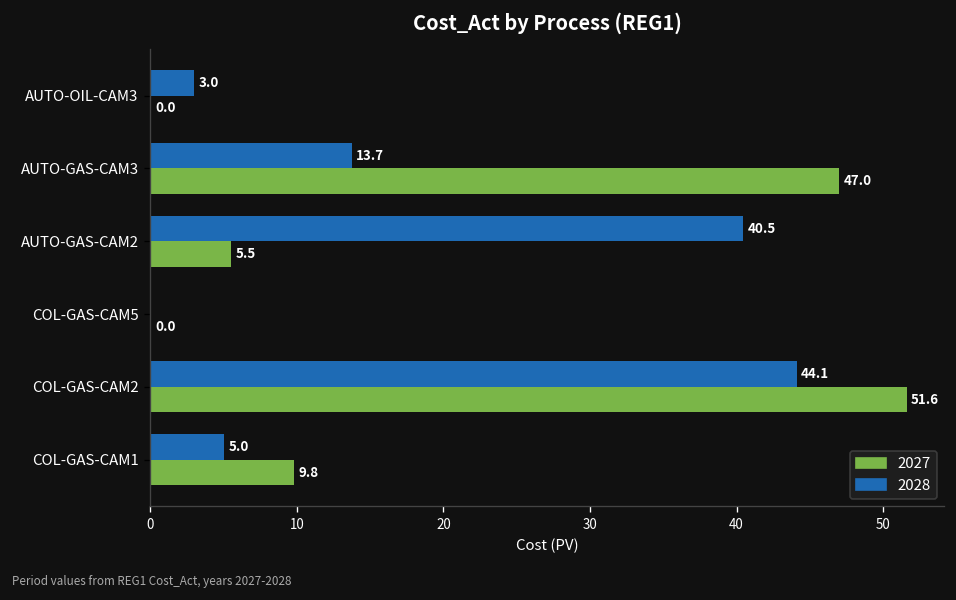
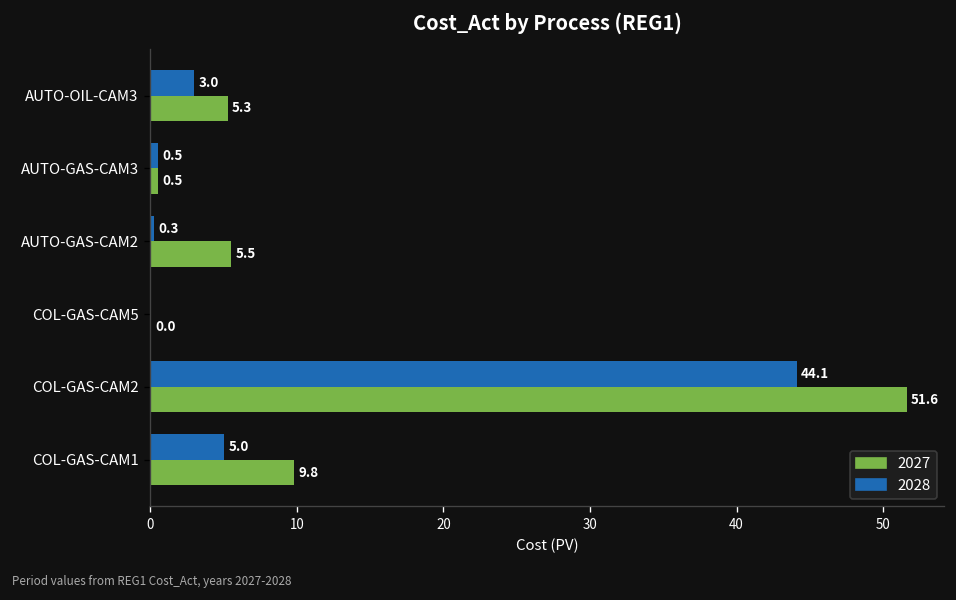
  {
    "2027": {
-     "AUTO-OIL-CAM3": 0.0,
-     "AUTO-GAS-CAM3": 47.0,
+     "AUTO-OIL-CAM3": 5.3,
+     "AUTO-GAS-CAM3": 0.5,
      "AUTO-GAS-CAM2": 5.5,
      "COL-GAS-CAM5": 0.0,
      "COL-GAS-CAM2": 51.6,
      "COL-GAS-CAM1": 9.8
    },
    "2028": {
      "AUTO-OIL-CAM3": 3.0,
-     "AUTO-GAS-CAM3": 13.7,
-     "AUTO-GAS-CAM2": 40.5,
+     "AUTO-GAS-CAM3": 0.5,
+     "AUTO-GAS-CAM2": 0.3,
      "COL-GAS-CAM2": 44.1,
      "COL-GAS-CAM1": 5.0
    }
  }
